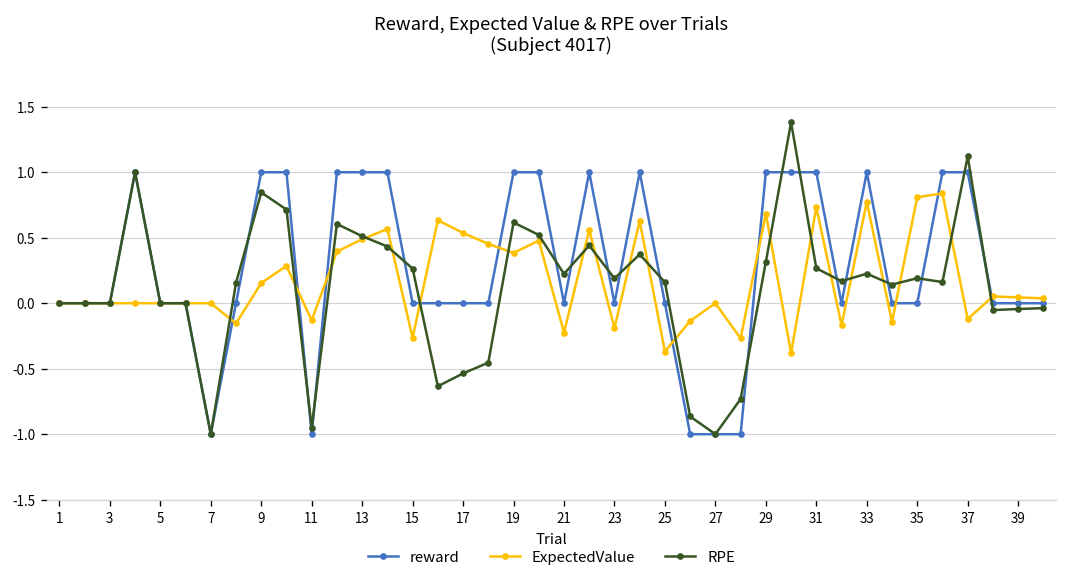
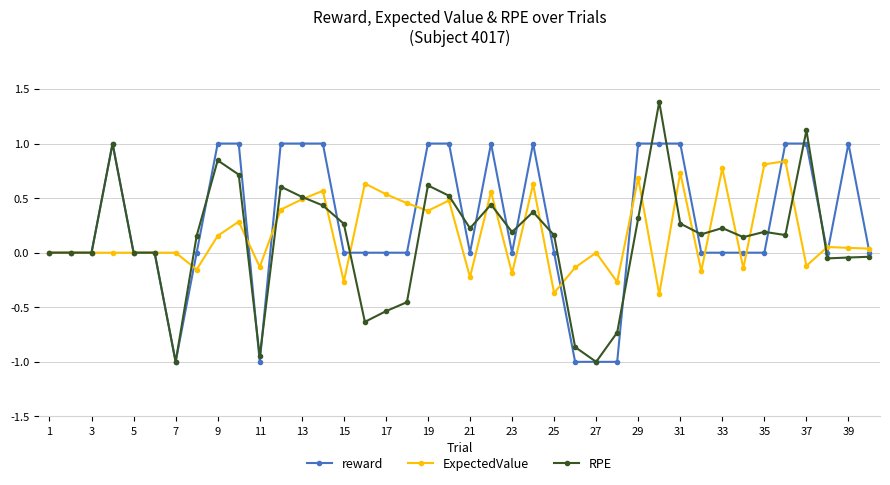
  {
    "reward": {
      "9": 1,
      "11": -1,
      "13": 1,
      "15": 0,
      "17": 0,
      "19": 1,
      "21": 0,
      "23": 0,
      "25": 0,
      "29": 1,
      "31": 1,
-     "33": 1,
+     "33": 0,
      "35": 0,
      "37": 1,
-     "39": 0
+     "39": 1
    },
    "ExpectedValue": {
      "7": 0,
      "9": 0.15,
      "11": -0.13,
      "15": -0.26,
      "17": 0.54,
      "19": 0.38,
      "21": -0.22,
      "23": -0.19,
      "25": -0.37,
      "27": 0,
      "29": 0.68,
      "31": 0.73,
      "33": 0.77,
      "35": 0.81,
      "37": -0.12,
      "39": 0.04
    },
    "RPE": {
      "9": 0.85,
      "11": -0.95,
      "15": 0.26,
      "17": -0.54,
      "19": 0.62,
      "21": 0.22,
      "23": 0.19,
      "25": 0.16,
      "29": 0.32,
      "31": 0.27,
      "33": 0.23,
      "35": 0.19,
      "37": 1.12,
      "39": -0.04
    }
  }
